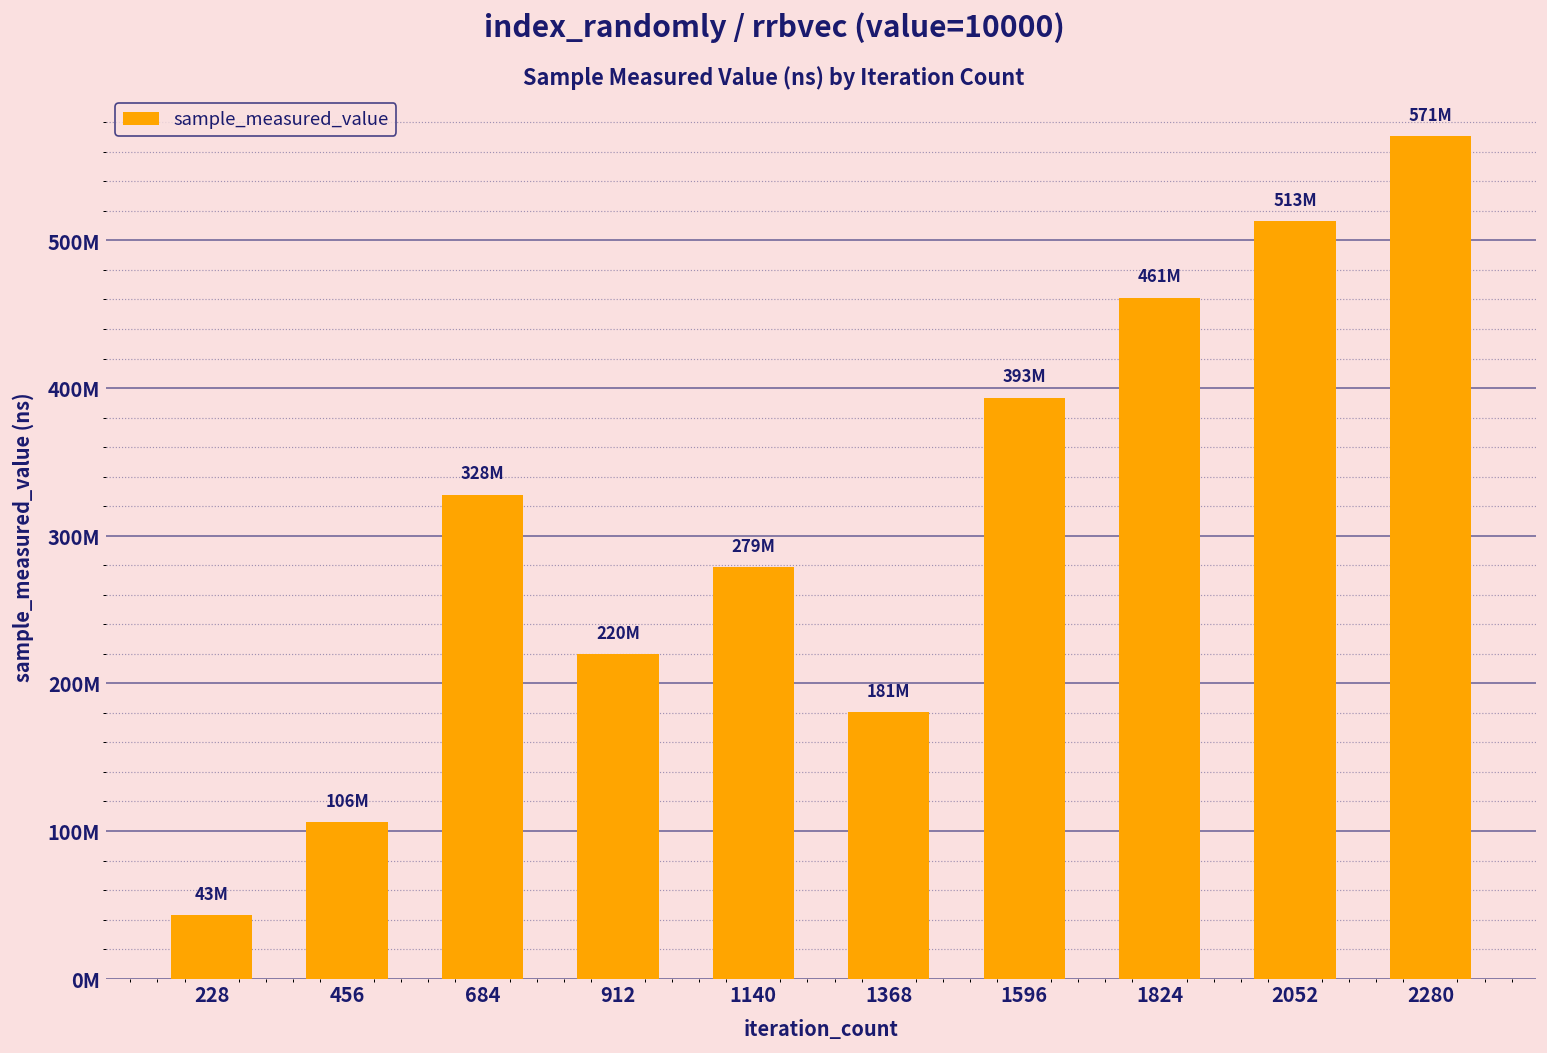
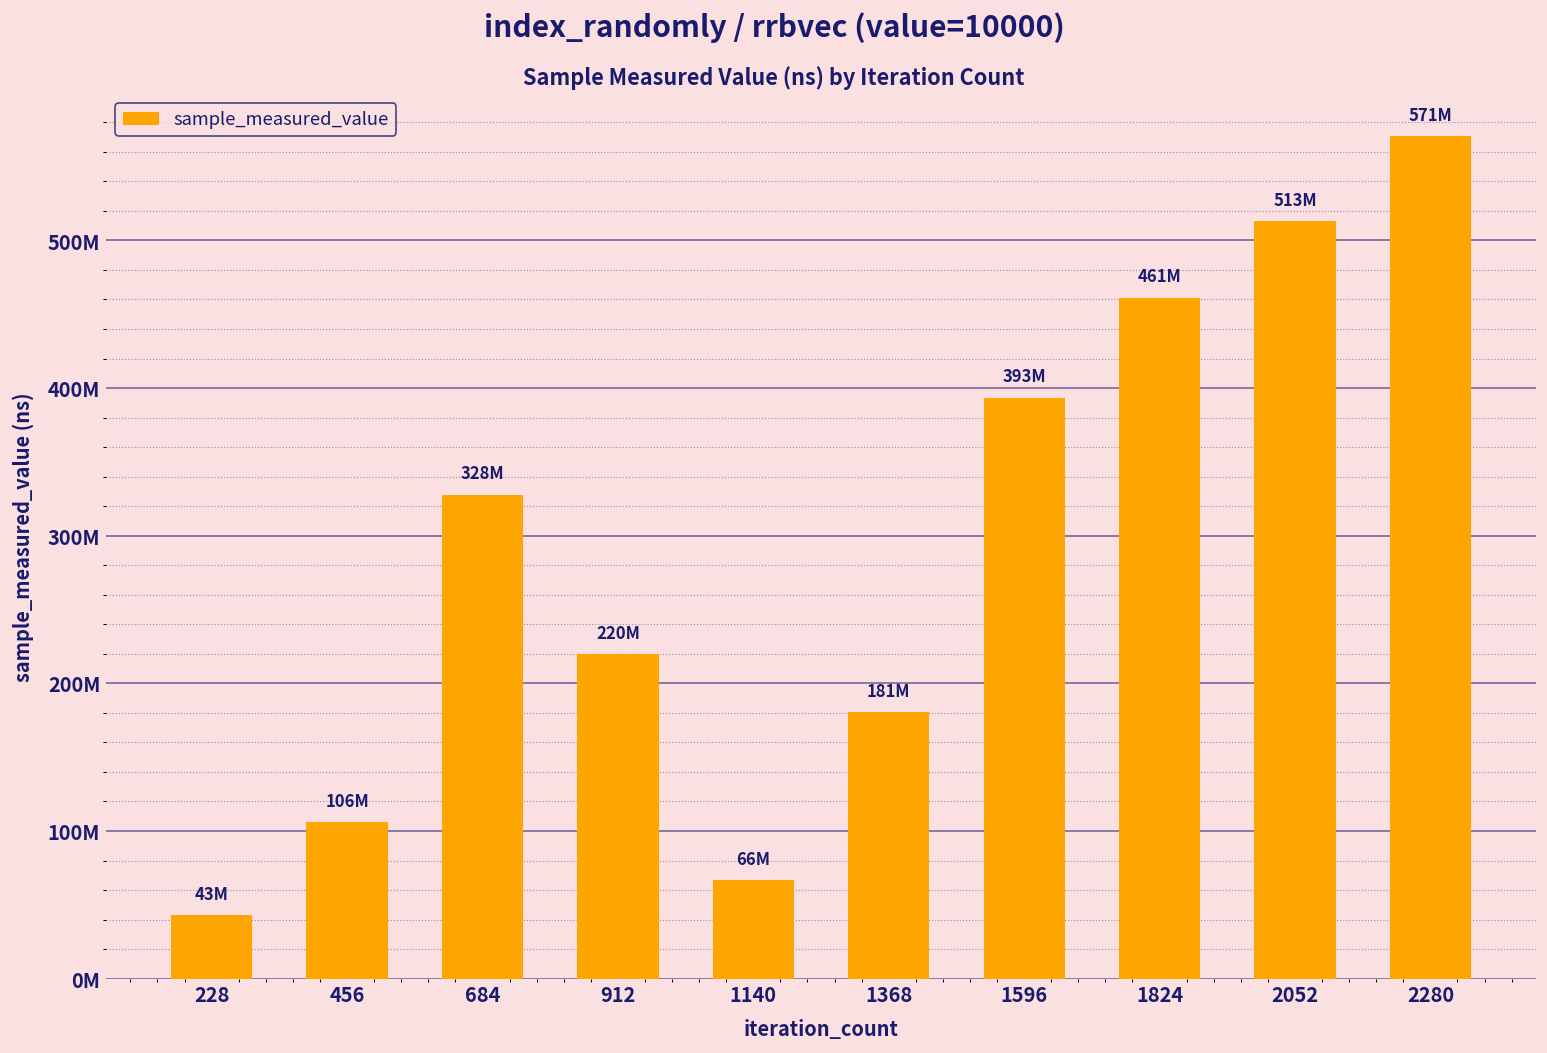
  {
    "228": "43M",
    "456": "106M",
    "684": "328M",
    "912": "220M",
-   "1140": "279M",
+   "1140": "66M",
    "1368": "181M",
    "1596": "393M",
    "1824": "461M",
    "2052": "513M",
    "2280": "571M"
  }
